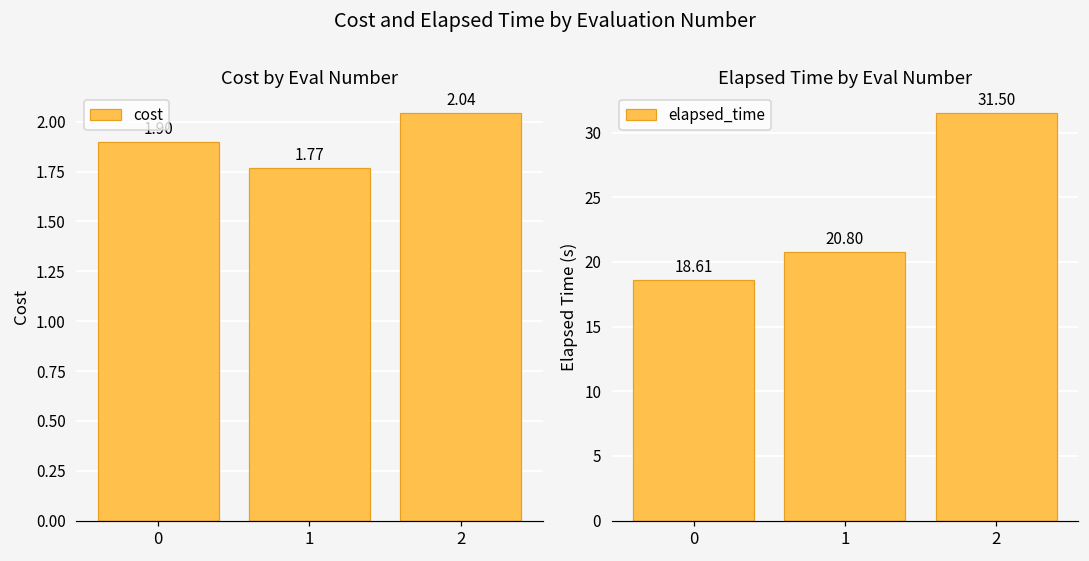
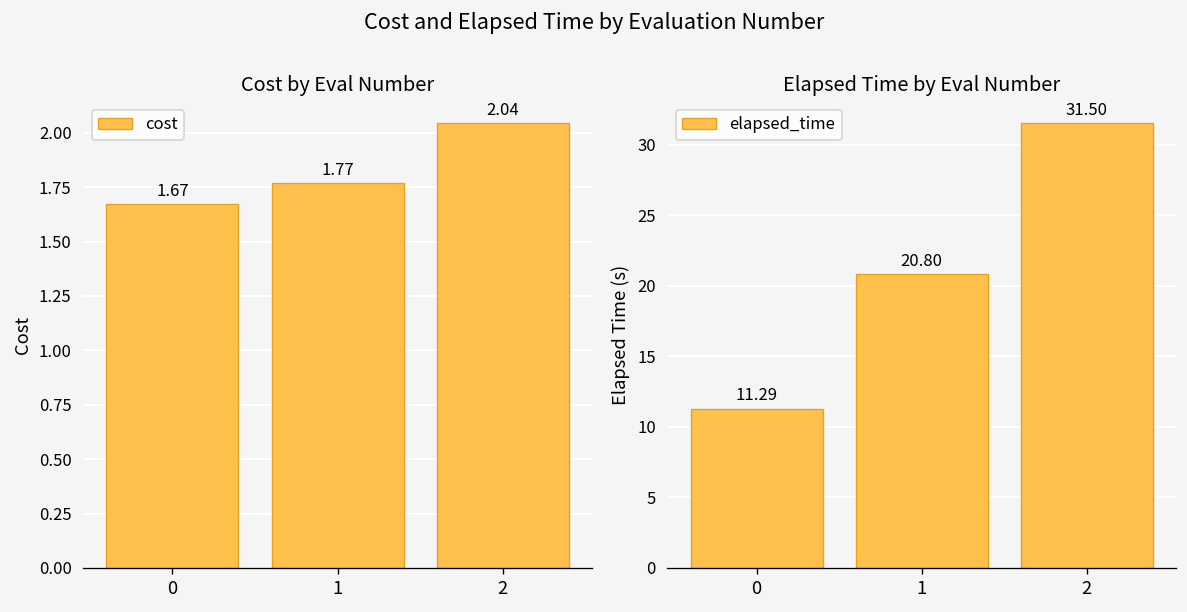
  {
    "Cost by Eval Number": {
-     "0": 1.90
+     "0": 1.67
    },
    "Elapsed Time by Eval Number": {
-     "0": 18.61,
+     "0": 11.29,
      "1": 20.80,
      "2": 31.50
    }
  }
